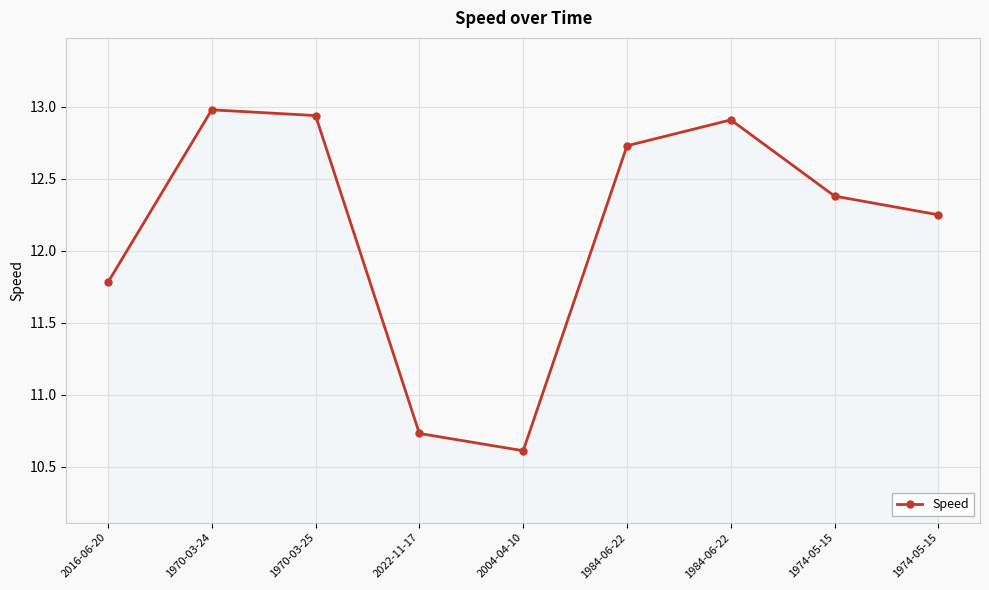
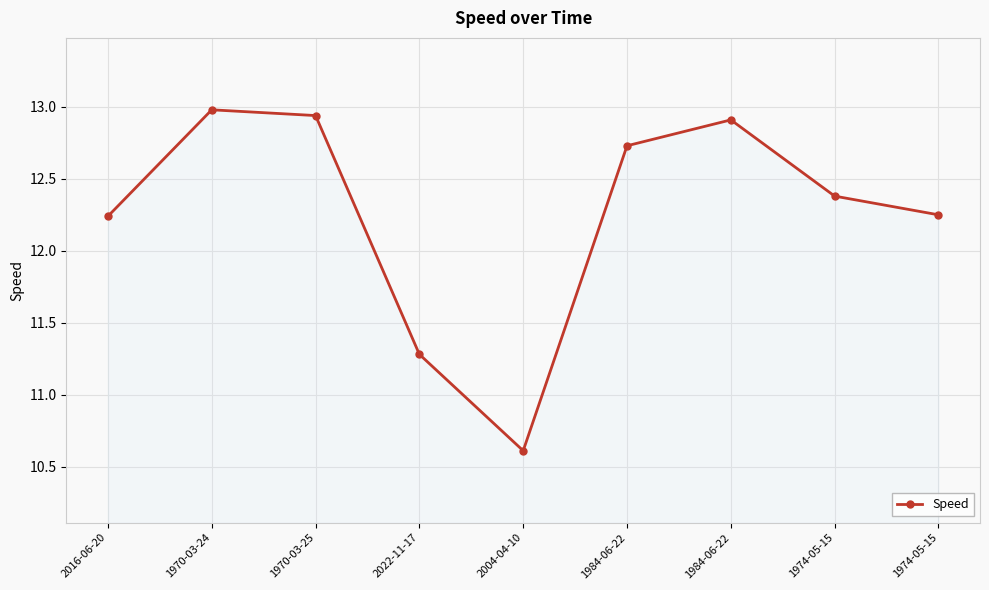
  {
-   "2016-06-20": 11.78,
+   "2016-06-20": 12.24,
    "1970-03-24": 12.98,
    "1970-03-25": 12.94,
-   "2022-11-17": 10.73,
+   "2022-11-17": 11.28,
    "2004-04-10": 10.61
  }
